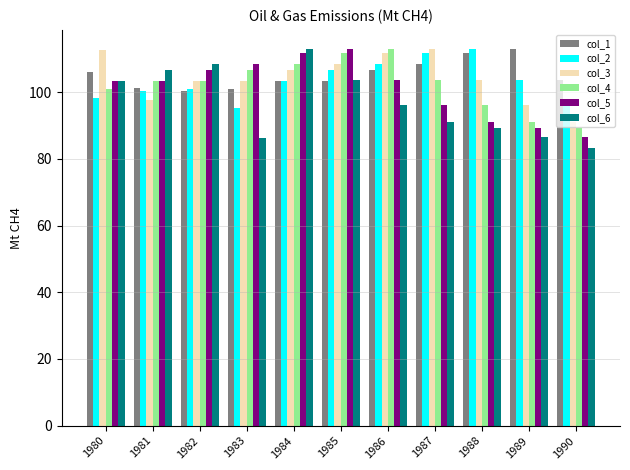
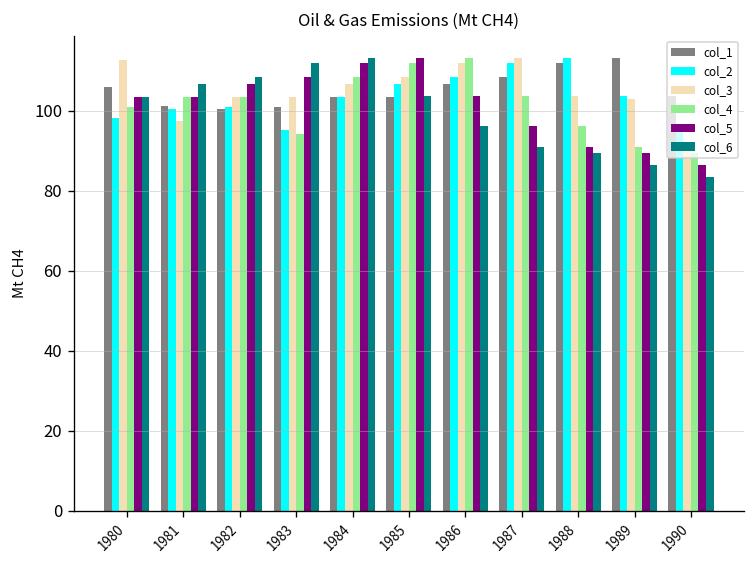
  {
    "col_1": {
      "1980": 106,
      "1981": 101,
      "1982": 100,
      "1983": 101,
      "1984": 103,
      "1985": 103,
      "1986": 107,
      "1987": 109,
      "1988": 112,
      "1989": 113
    },
    "col_2": {
      "1980": 98,
      "1981": 100,
      "1982": 101,
      "1983": 95,
      "1984": 103,
      "1985": 107,
      "1986": 109,
      "1987": 112,
      "1988": 113,
      "1989": 104
    },
    "col_3": {
      "1980": 113,
      "1981": 98,
      "1982": 103,
      "1983": 103,
      "1984": 107,
      "1985": 109,
      "1986": 112,
      "1987": 113,
      "1988": 104,
-     "1989": 96
+     "1989": 103
    },
    "col_4": {
      "1980": 101,
      "1981": 103,
      "1982": 103,
-     "1983": 107,
+     "1983": 94,
      "1984": 109,
      "1985": 112,
      "1986": 113,
      "1987": 104,
      "1988": 96,
      "1989": 91,
      "1990": 89
    },
    "col_5": {
      "1980": 103,
      "1981": 103,
      "1982": 107,
      "1983": 109,
      "1984": 112,
      "1985": 113,
      "1986": 104,
      "1987": 96,
      "1988": 91,
      "1989": 89,
      "1990": 86
    },
    "col_6": {
      "1980": 103,
      "1981": 107,
      "1982": 109,
-     "1983": 86,
+     "1983": 112,
      "1984": 113,
      "1985": 104,
      "1986": 96,
      "1987": 91,
      "1988": 89,
      "1989": 86,
      "1990": 83
    }
  }
